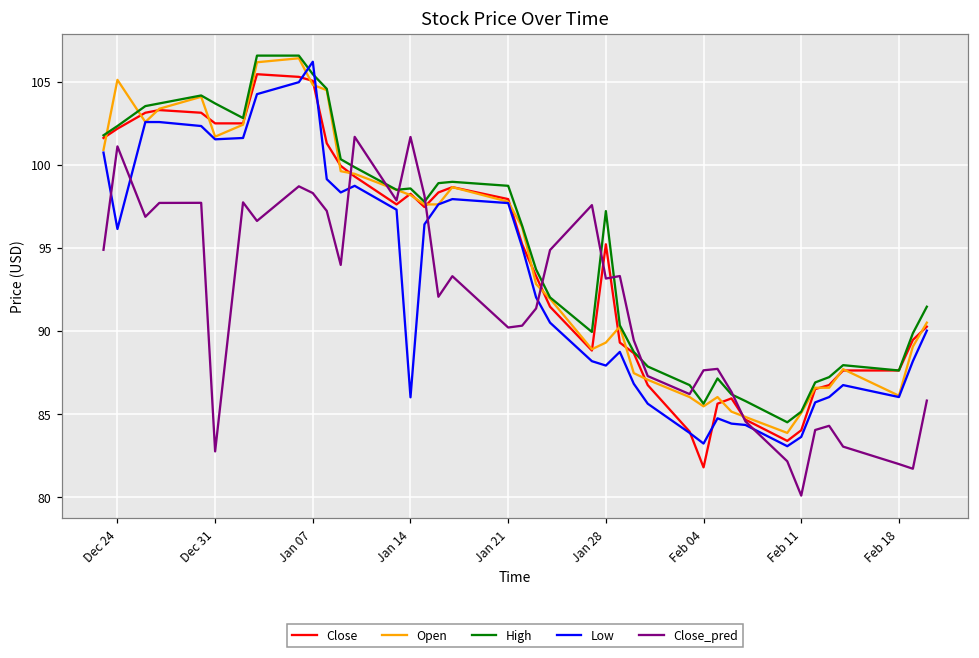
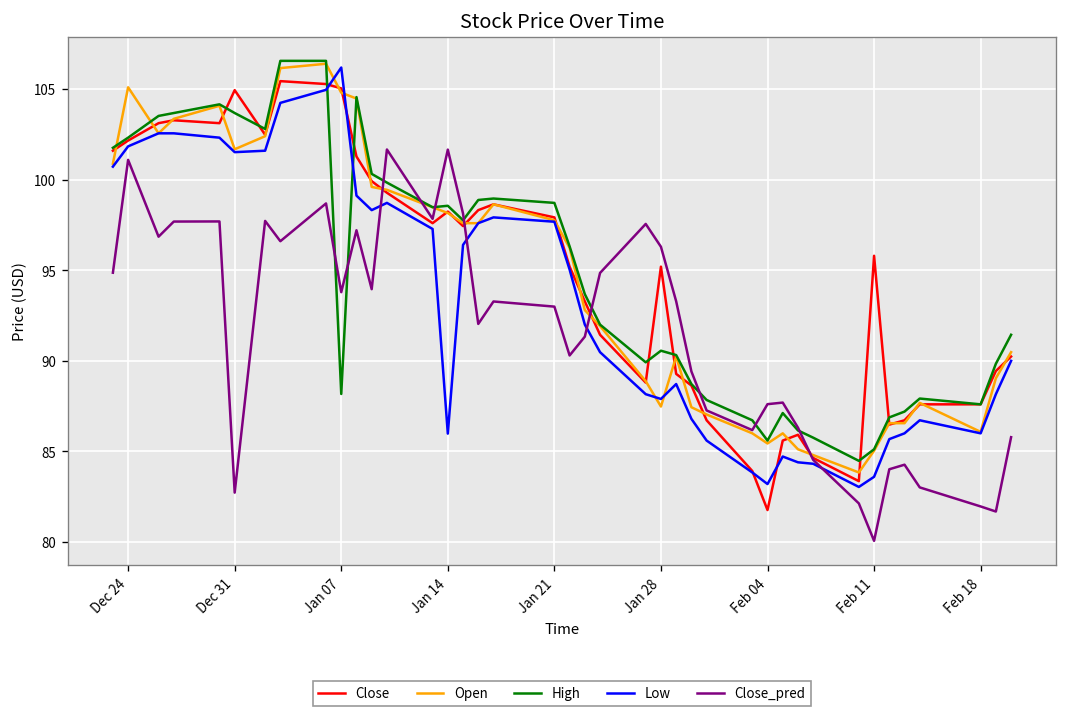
  {
    "Close": {
-     "Dec 31": 102.5,
+     "Dec 31": 104.9,
      "Jan 07": 105.0,
      "Jan 28": 95.2,
      "Feb 04": 81.8,
-     "Feb 11": 84.0
+     "Feb 11": 95.8
    },
    "Open": {
      "Dec 24": 105.1,
      "Jan 07": 104.8,
-     "Jan 28": 89.3
+     "Jan 28": 87.5
    },
    "High": {
      "Dec 31": 103.7,
-     "Jan 07": 105.4,
+     "Jan 07": 88.2,
      "Jan 14": 98.6,
      "Jan 21": 98.7,
-     "Jan 28": 97.2
+     "Jan 28": 90.6
    },
    "Low": {
-     "Dec 24": 96.1,
+     "Dec 24": 101.8,
      "Jan 07": 106.2,
      "Jan 14": 86.0,
      "Jan 28": 87.9,
      "Feb 04": 83.2,
      "Feb 11": 83.6
    },
    "Close_pred": {
      "Dec 24": 101.1,
      "Dec 31": 82.7,
-     "Jan 07": 98.3,
+     "Jan 07": 93.8,
      "Jan 14": 101.7,
-     "Jan 21": 90.2,
-     "Jan 28": 93.1,
+     "Jan 21": 93.0,
+     "Jan 28": 96.3,
      "Feb 04": 87.6,
      "Feb 11": 80.1,
      "Feb 18": 82.0
    }
  }
